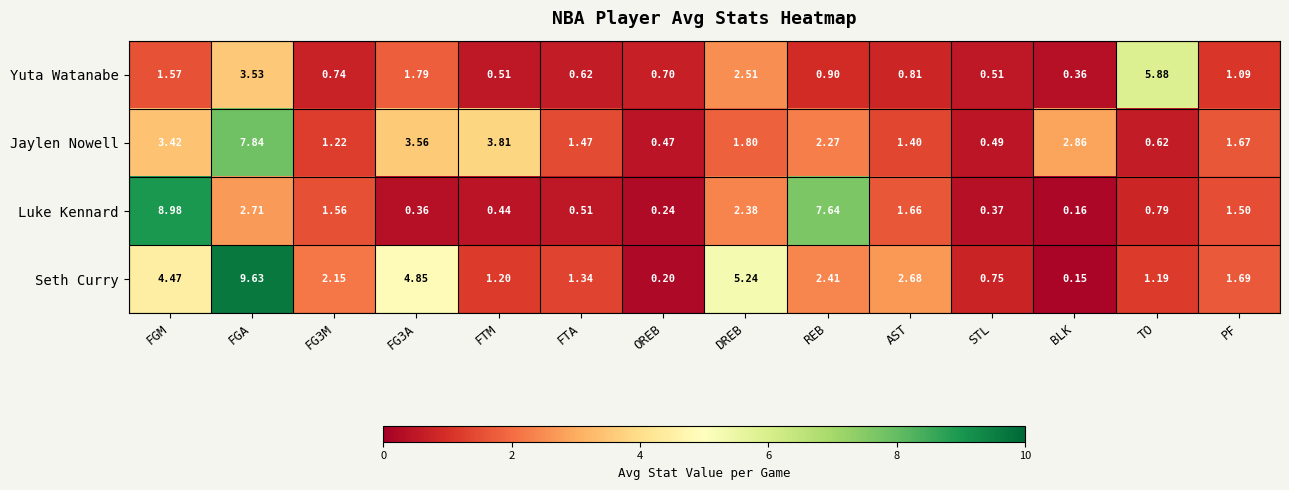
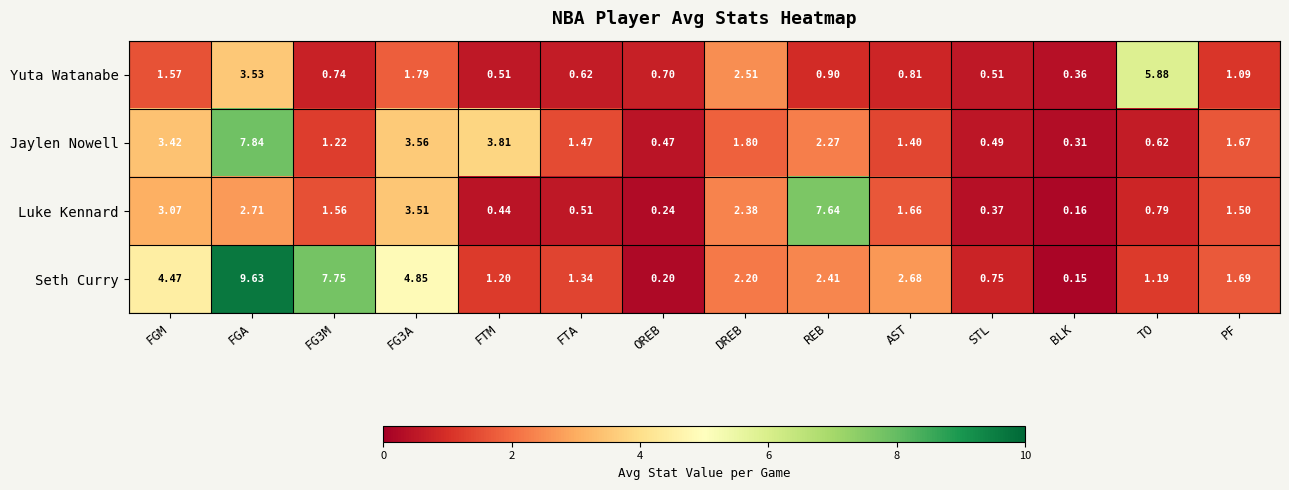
  {
    "Yuta Watanabe": {
      "FGM": 1.57,
      "FGA": 3.53,
      "FG3M": 0.74,
      "FG3A": 1.79,
      "FTM": 0.51,
      "FTA": 0.62,
      "OREB": 0.70,
      "DREB": 2.51,
      "REB": 0.90,
      "AST": 0.81,
      "STL": 0.51,
      "BLK": 0.36,
      "TO": 5.88,
      "PF": 1.09
    },
    "Jaylen Nowell": {
      "FGM": 3.42,
      "FGA": 7.84,
      "FG3M": 1.22,
      "FG3A": 3.56,
      "FTM": 3.81,
      "FTA": 1.47,
      "OREB": 0.47,
      "DREB": 1.80,
      "REB": 2.27,
      "AST": 1.40,
      "STL": 0.49,
-     "BLK": 2.86,
+     "BLK": 0.31,
      "TO": 0.62,
      "PF": 1.67
    },
    "Luke Kennard": {
-     "FGM": 8.98,
+     "FGM": 3.07,
      "FGA": 2.71,
      "FG3M": 1.56,
-     "FG3A": 0.36,
+     "FG3A": 3.51,
      "FTM": 0.44,
      "FTA": 0.51,
      "OREB": 0.24,
      "DREB": 2.38,
      "REB": 7.64,
      "AST": 1.66,
      "STL": 0.37,
      "BLK": 0.16,
      "TO": 0.79,
      "PF": 1.50
    },
    "Seth Curry": {
      "FGM": 4.47,
      "FGA": 9.63,
-     "FG3M": 2.15,
+     "FG3M": 7.75,
      "FG3A": 4.85,
      "FTM": 1.20,
      "FTA": 1.34,
      "OREB": 0.20,
-     "DREB": 5.24,
+     "DREB": 2.20,
      "REB": 2.41,
      "AST": 2.68,
      "STL": 0.75,
      "BLK": 0.15,
      "TO": 1.19,
      "PF": 1.69
    }
  }
